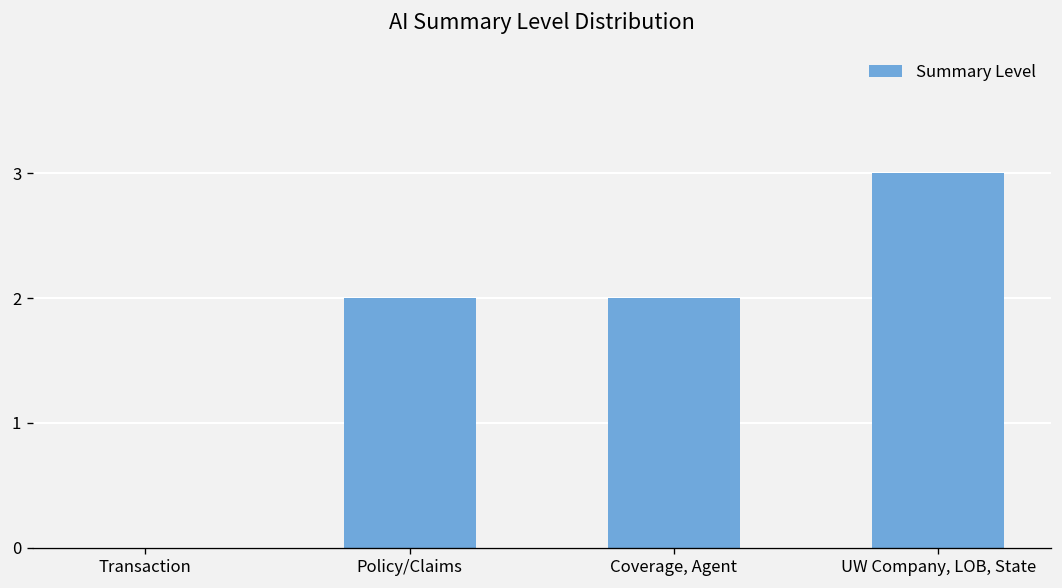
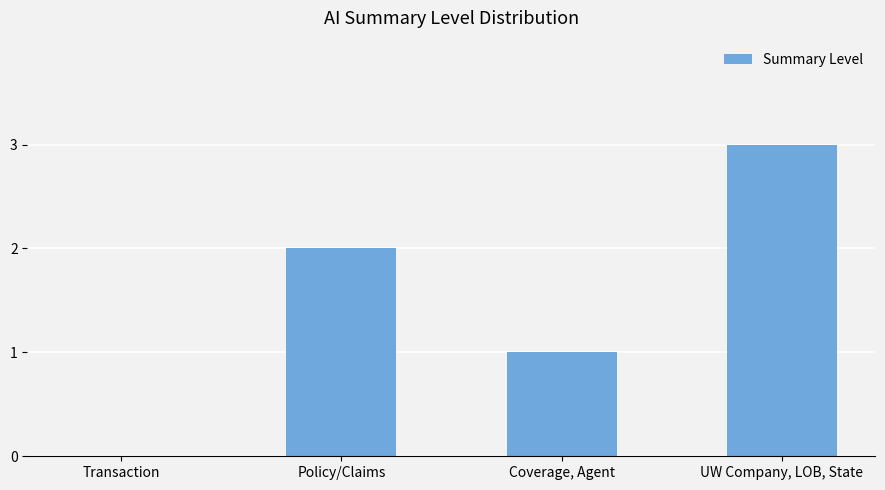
  {
    "Transaction": 0,
    "Policy/Claims": 2,
-   "Coverage, Agent": 2,
+   "Coverage, Agent": 1,
    "UW Company, LOB, State": 3
  }
